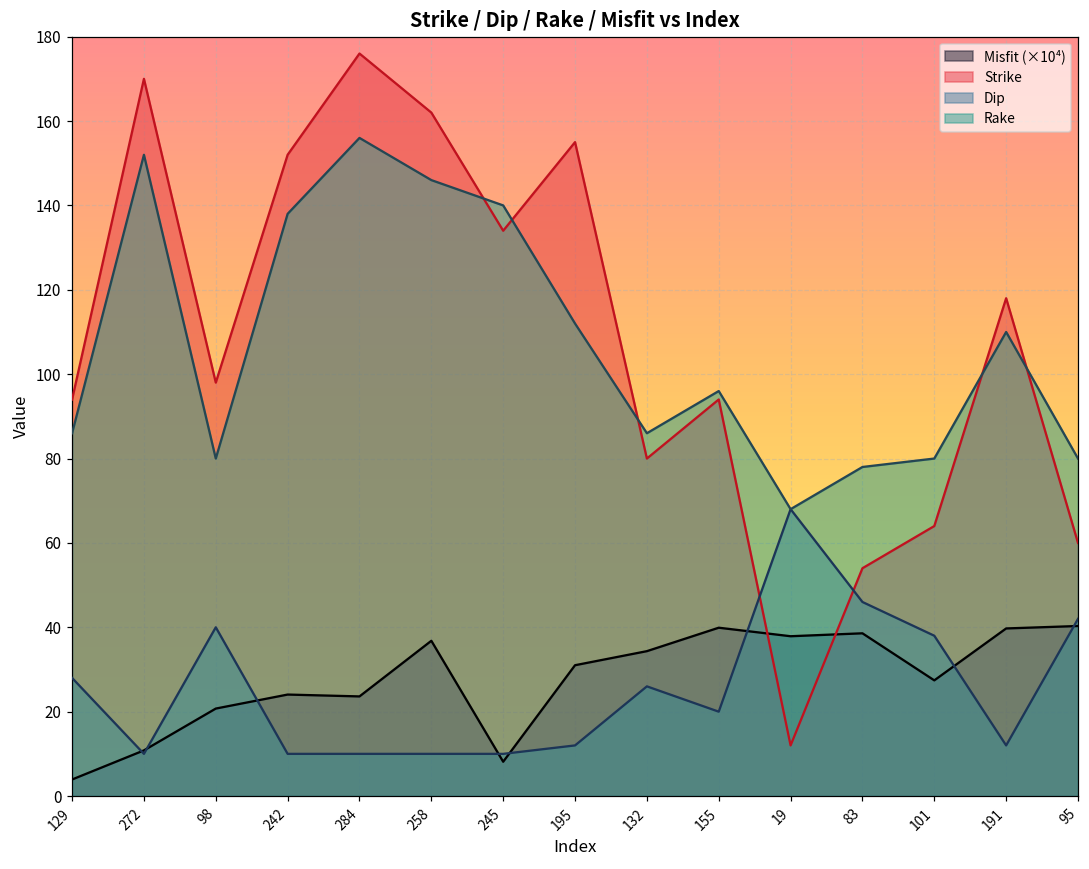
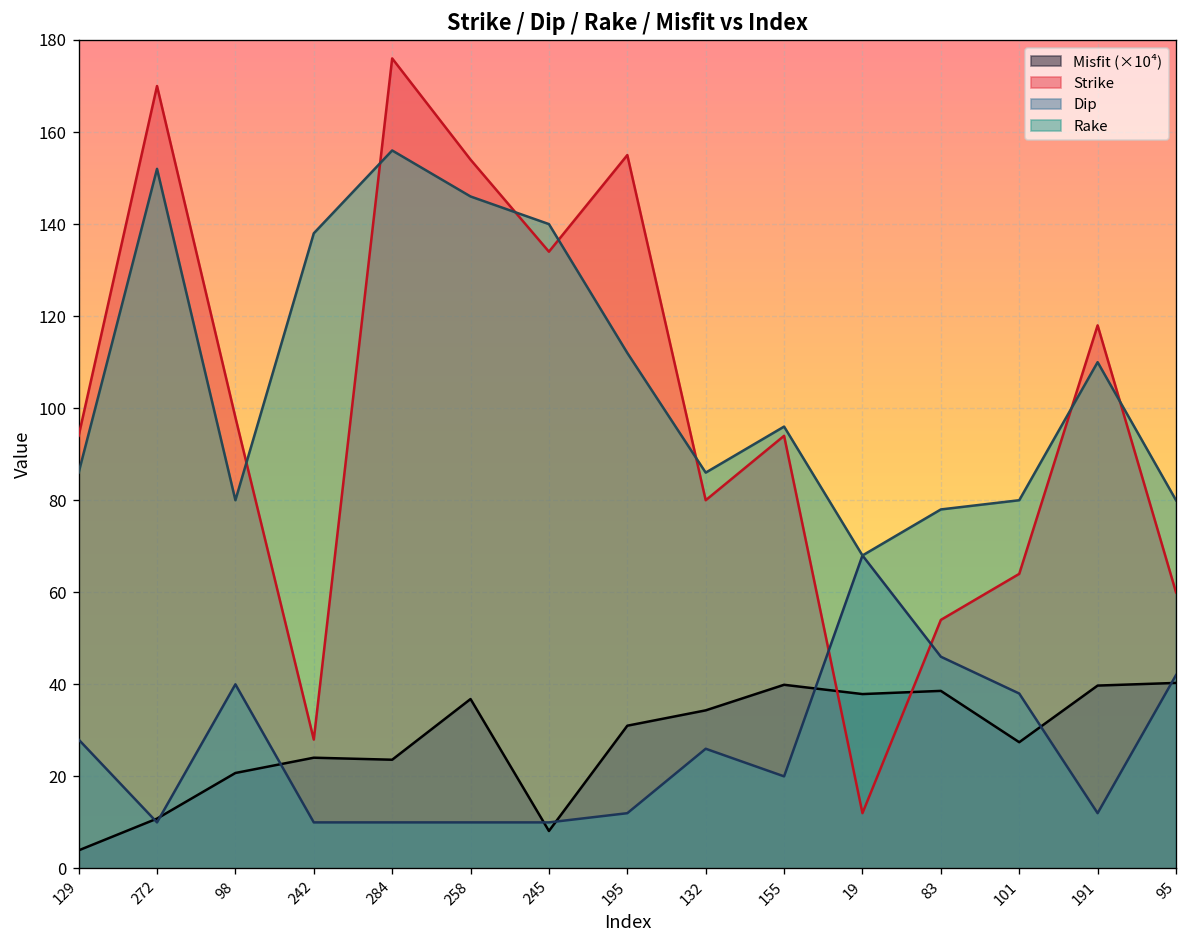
  {
    "Misfit (×10⁴)": {
      "129": 4,
      "272": 11,
      "98": 21,
      "242": 24,
      "284": 24,
      "258": 37,
      "245": 8,
      "195": 31,
      "132": 34,
      "155": 40,
      "19": 38,
      "83": 39,
      "101": 27,
      "191": 40,
      "95": 40
    },
    "Strike": {
      "129": 94,
      "272": 170,
      "98": 98,
-     "242": 152,
+     "242": 28,
      "284": 176,
-     "258": 162,
+     "258": 154,
      "245": 134,
      "195": 155,
      "132": 80,
      "155": 94,
      "19": 12,
      "83": 54,
      "101": 64,
      "191": 118,
      "95": 60
    }
  }
